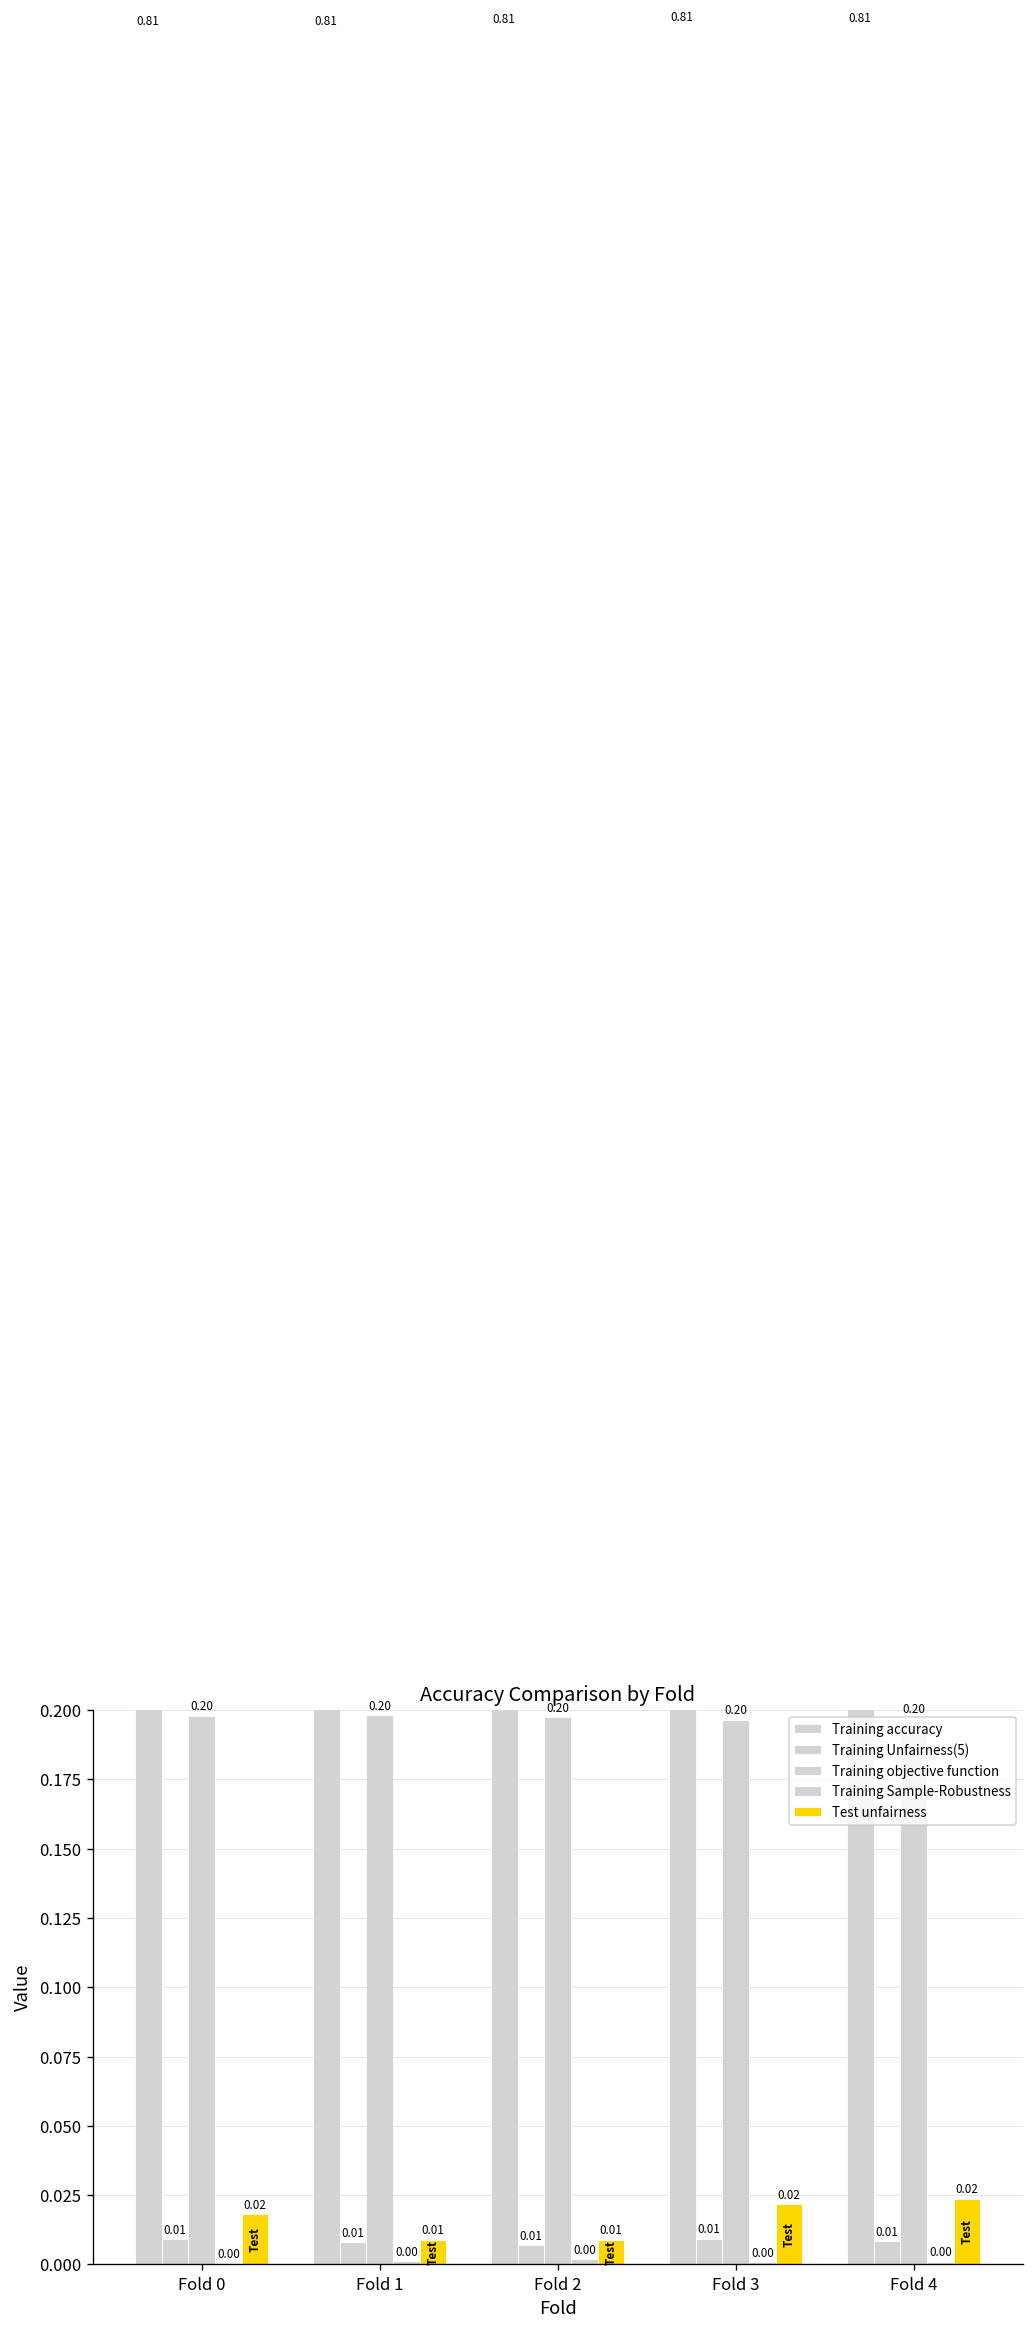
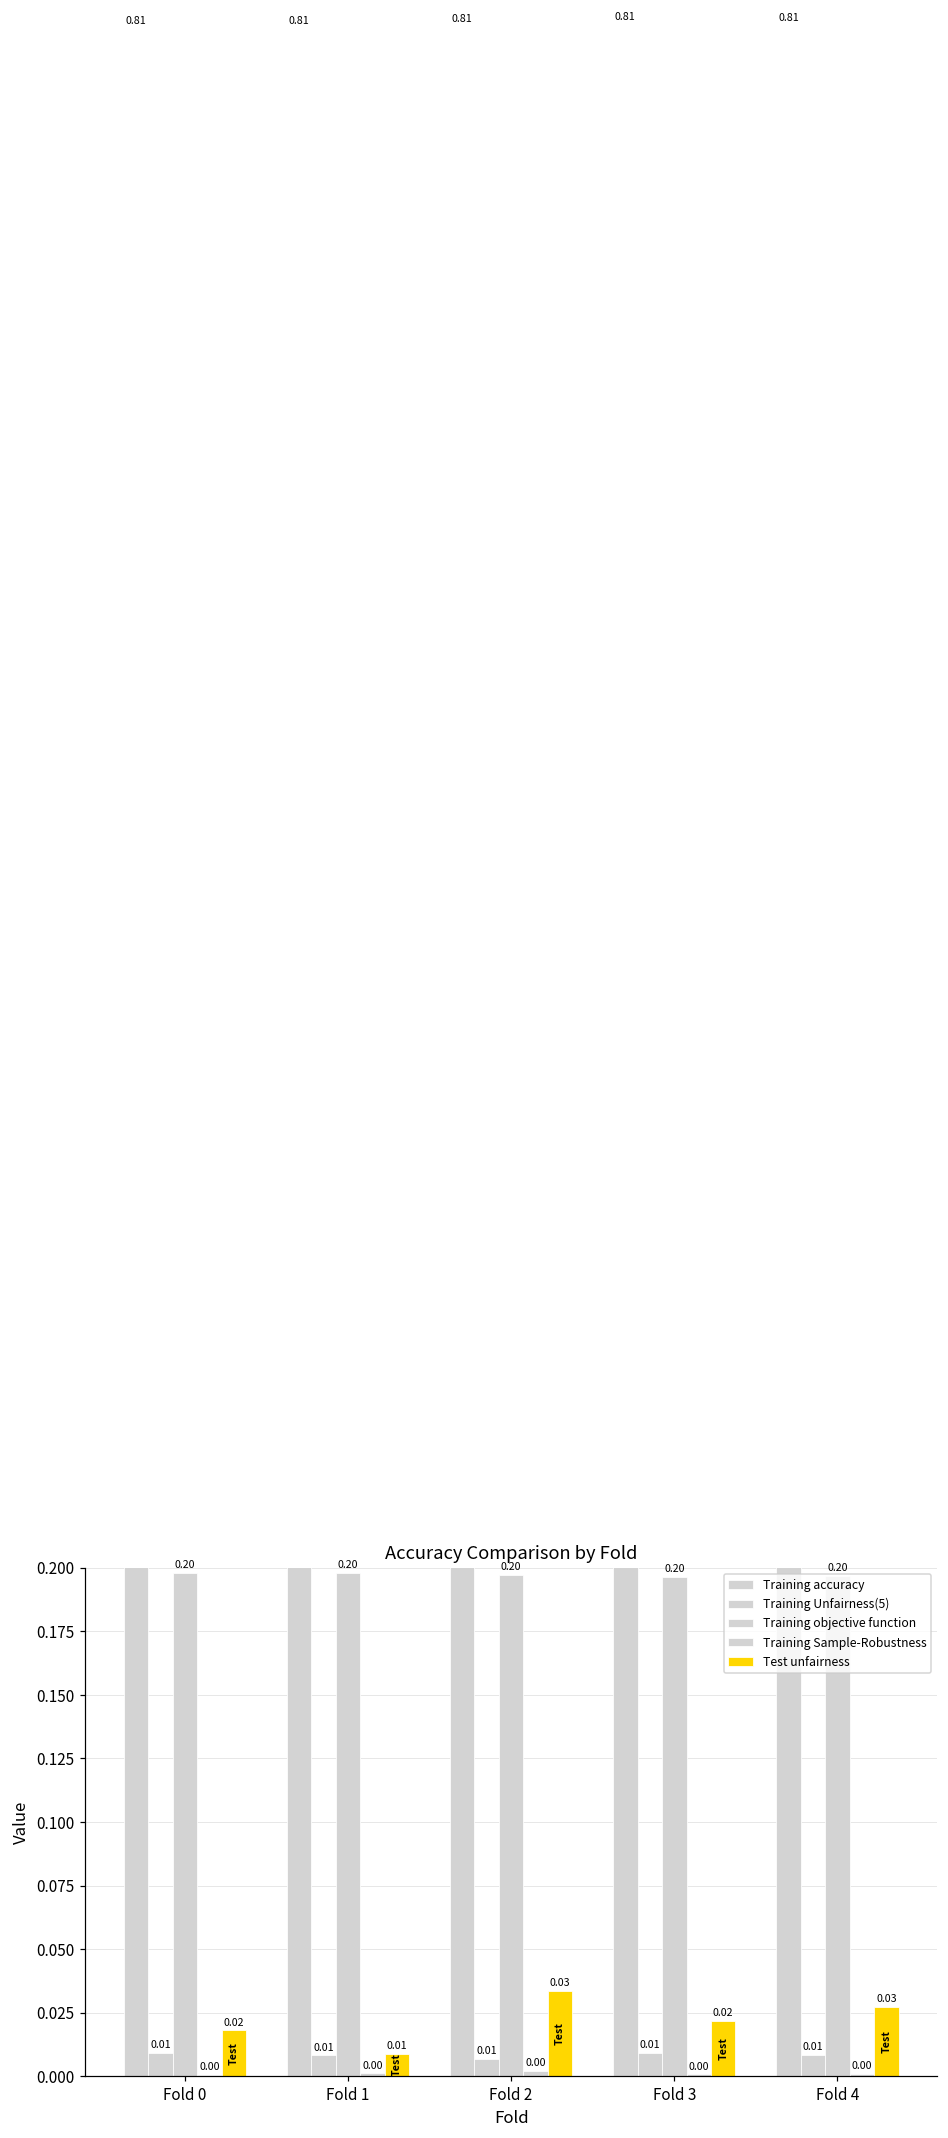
  {
    "Test unfairness": {
      "Fold 0": 0.02,
      "Fold 1": 0.01,
-     "Fold 2": 0.01,
+     "Fold 2": 0.03,
      "Fold 3": 0.02,
-     "Fold 4": 0.02
+     "Fold 4": 0.03
    }
  }
